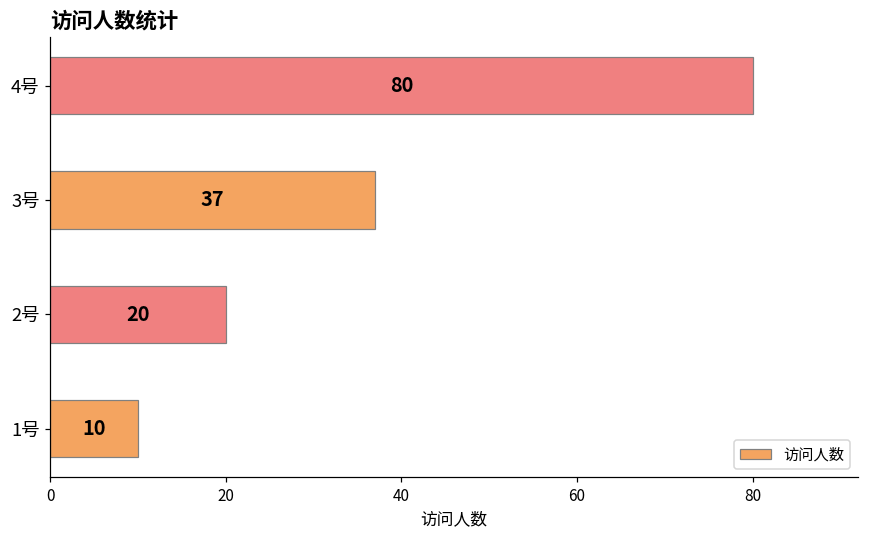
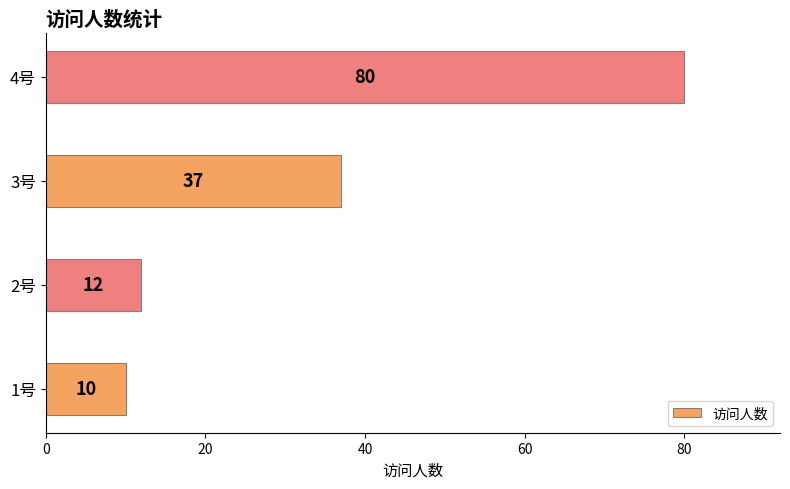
  {
    "4号": 80,
    "3号": 37,
-   "2号": 20,
+   "2号": 12,
    "1号": 10
  }
